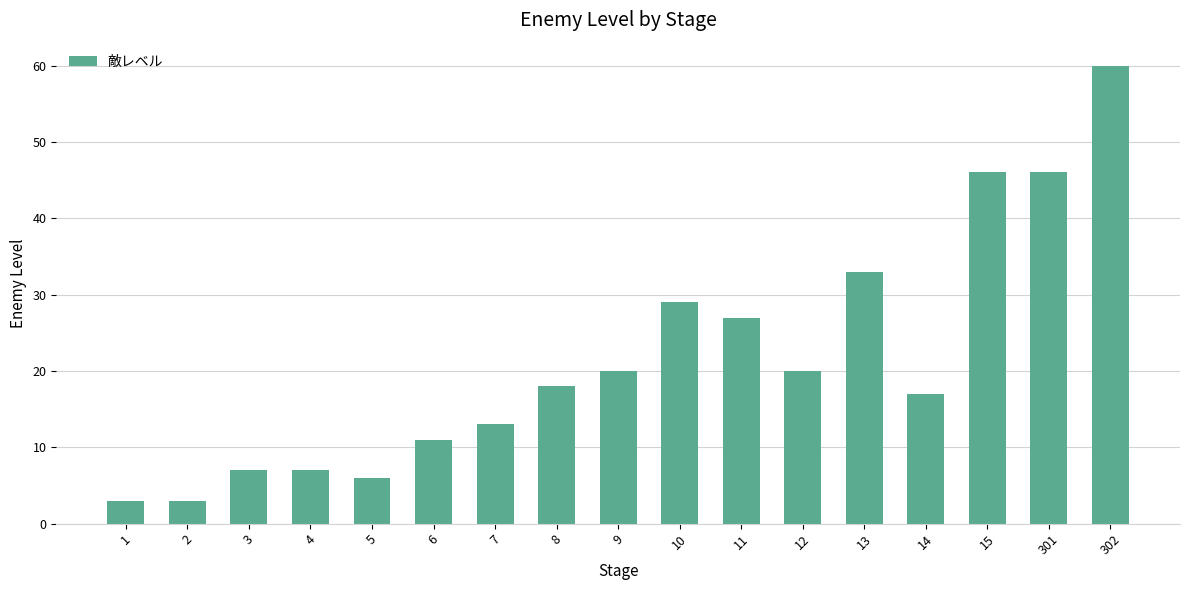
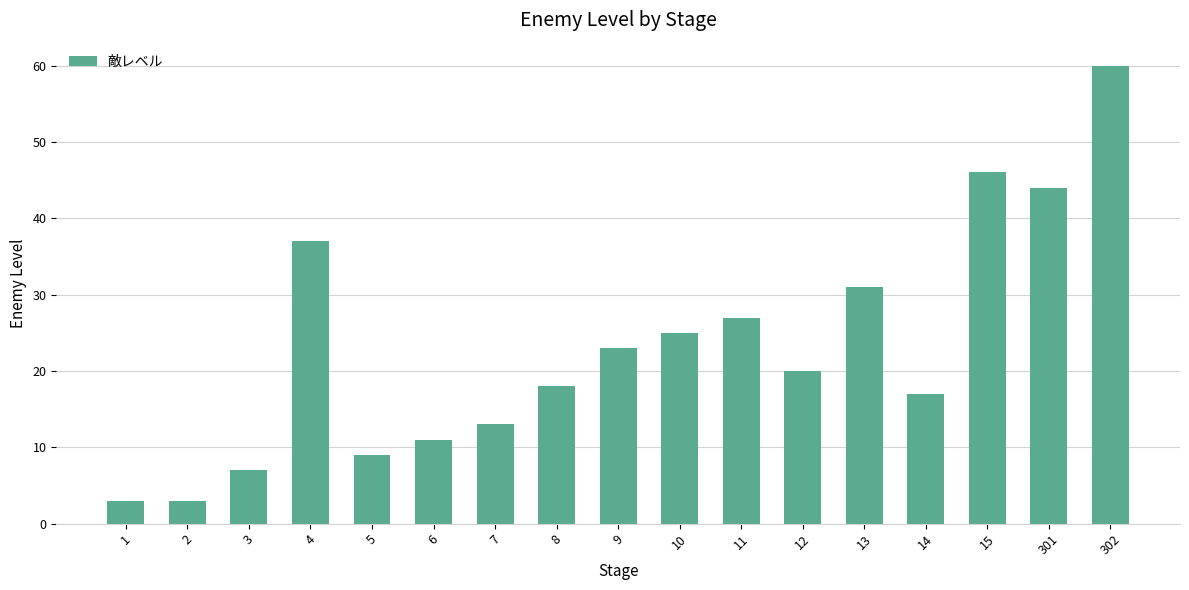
  {
    "1": 3,
    "2": 3,
    "3": 7,
-   "4": 7,
-   "5": 6,
+   "4": 37,
+   "5": 9,
    "6": 11,
    "7": 13,
    "8": 18,
-   "9": 20,
-   "10": 29,
+   "9": 23,
+   "10": 25,
    "11": 27,
    "12": 20,
-   "13": 33,
+   "13": 31,
    "14": 17,
    "15": 46,
-   "301": 46,
+   "301": 44,
    "302": 60
  }
